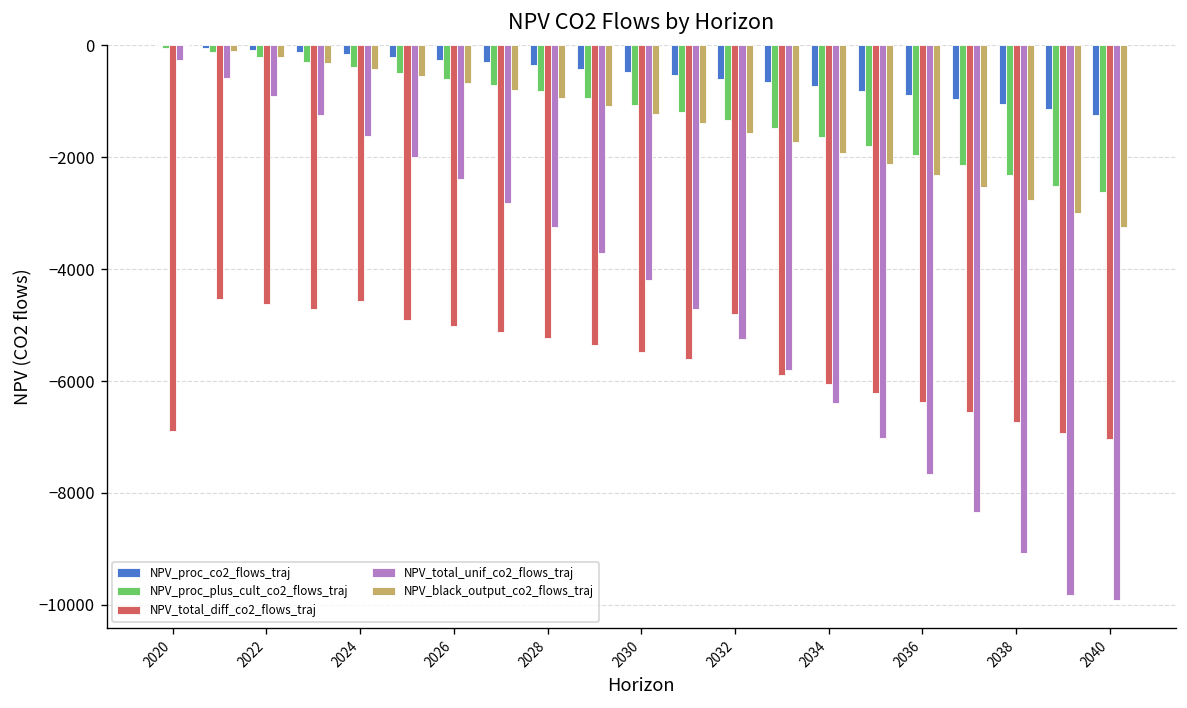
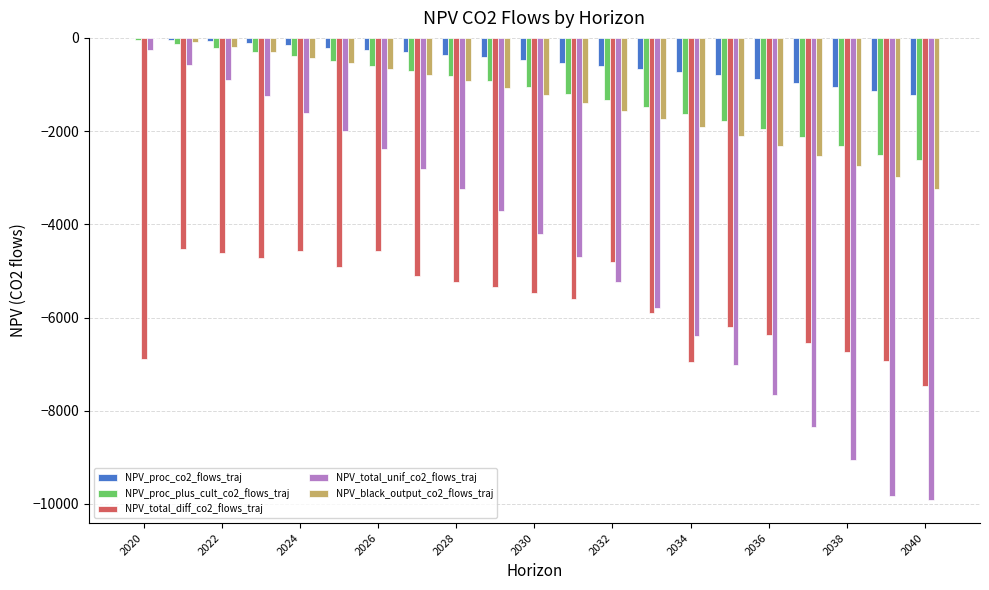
  {
    "NPV_total_diff_co2_flows_traj": {
      "2020": -6900,
      "2022": -4600,
      "2024": -4600,
-     "2026": -5000,
+     "2026": -4600,
      "2028": -5200,
      "2030": -5500,
      "2032": -4800,
-     "2034": -6000,
+     "2034": -7000,
      "2036": -6400,
      "2038": -6700,
-     "2040": -7000
+     "2040": -7500
    }
  }
